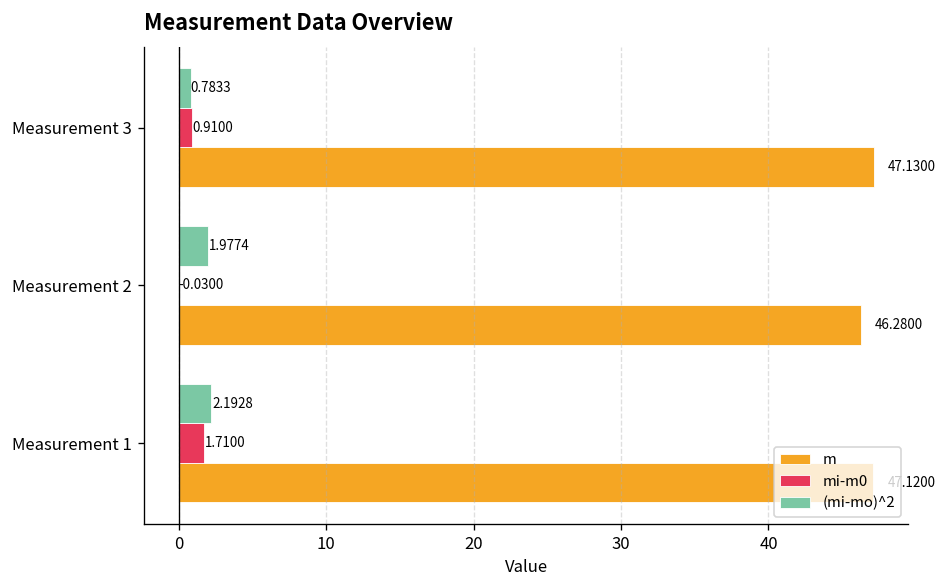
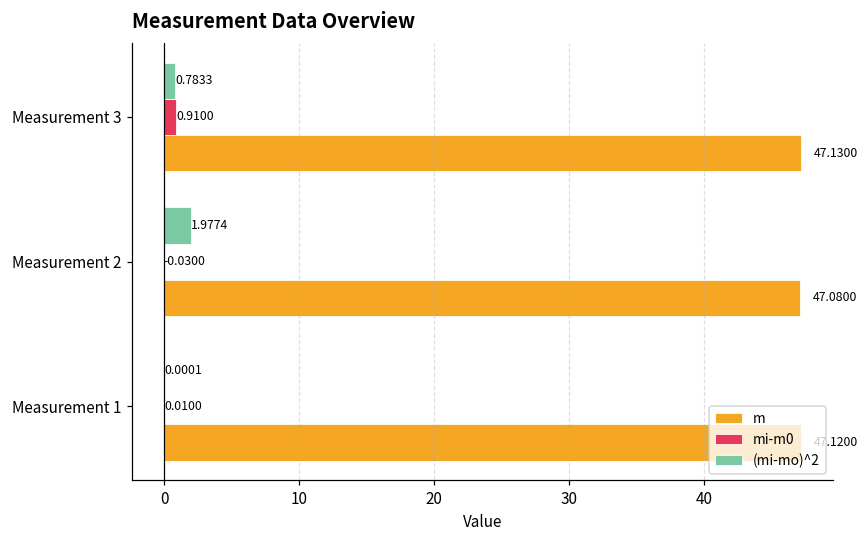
  {
    "m": {
      "Measurement 3": 47.1300,
-     "Measurement 2": 46.2800
+     "Measurement 2": 47.0800
    },
    "mi-m0": {
      "Measurement 3": 0.9100,
      "Measurement 2": -0.0300,
-     "Measurement 1": 1.7100
+     "Measurement 1": 0.0100
    },
    "(mi-mo)^2": {
      "Measurement 3": 0.7833,
      "Measurement 2": 1.9774,
-     "Measurement 1": 2.1928
+     "Measurement 1": 0.0001
    }
  }
